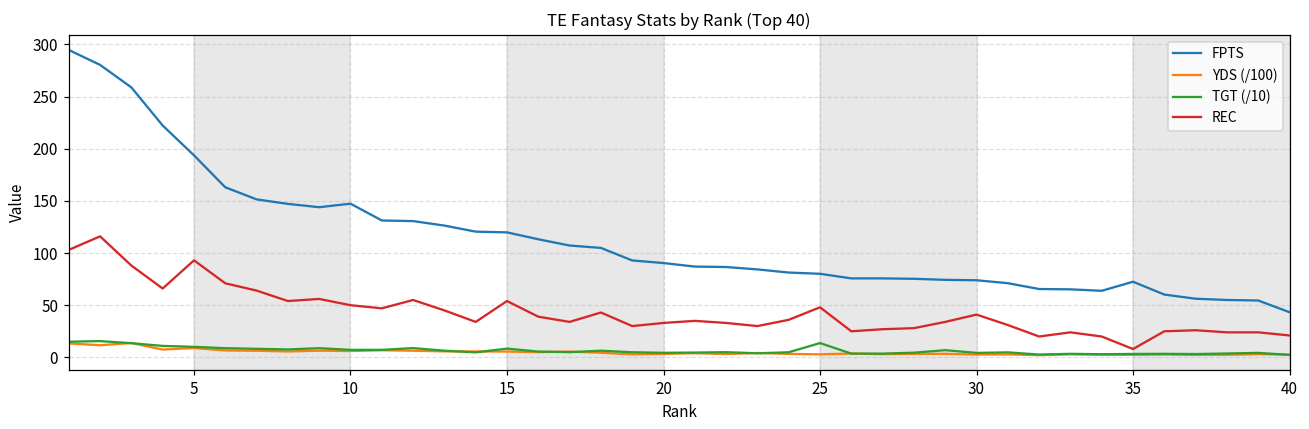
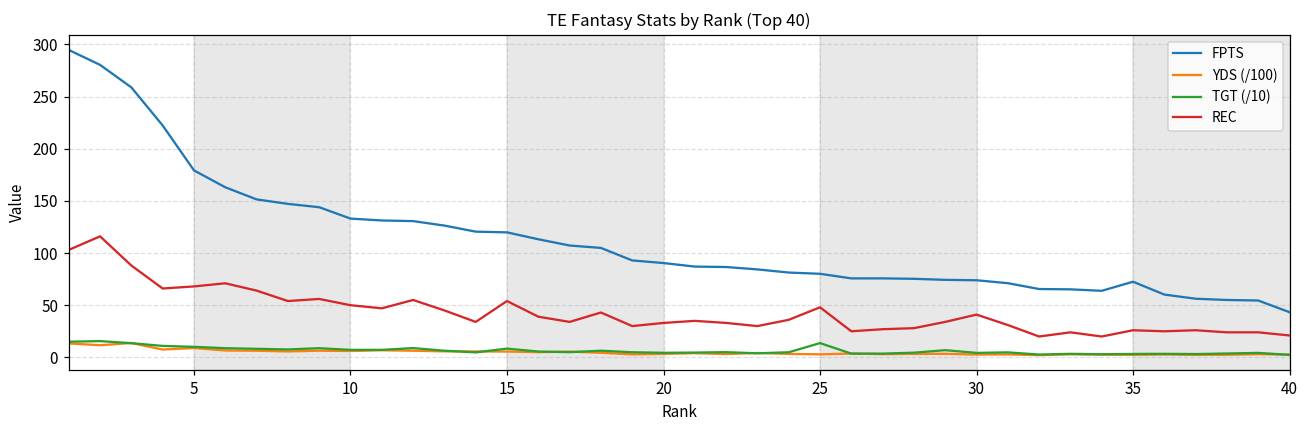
  {
    "FPTS": {
-     "5": 190,
-     "10": 150,
+     "5": 180,
+     "10": 130,
      "15": 120,
      "20": 90,
      "25": 80,
      "30": 70,
      "35": 70,
      "40": 40
    },
    "YDS (/100)": {
      "15": 10,
      "25": 0
    },
    "TGT (/10)": {
      "15": 10,
      "25": 10
    },
    "REC": {
-     "5": 90,
+     "5": 70,
      "10": 50,
      "15": 50,
      "20": 30,
      "25": 50,
      "30": 40,
-     "35": 10,
+     "35": 30,
      "40": 20
    }
  }
